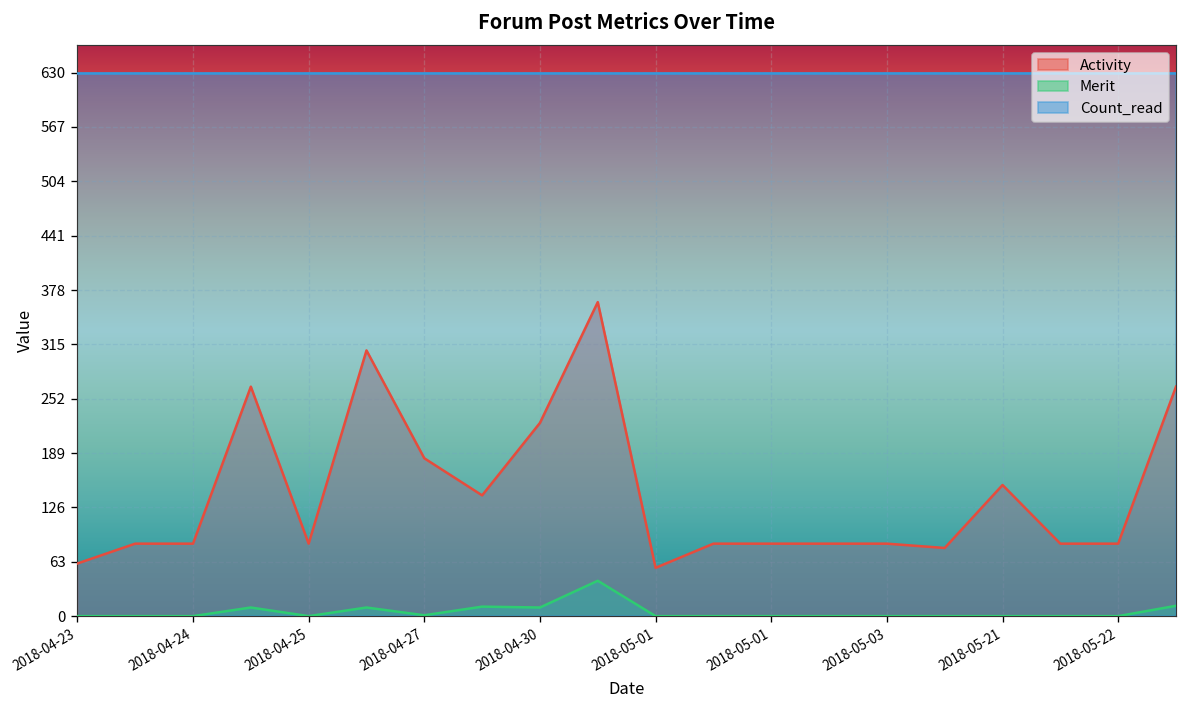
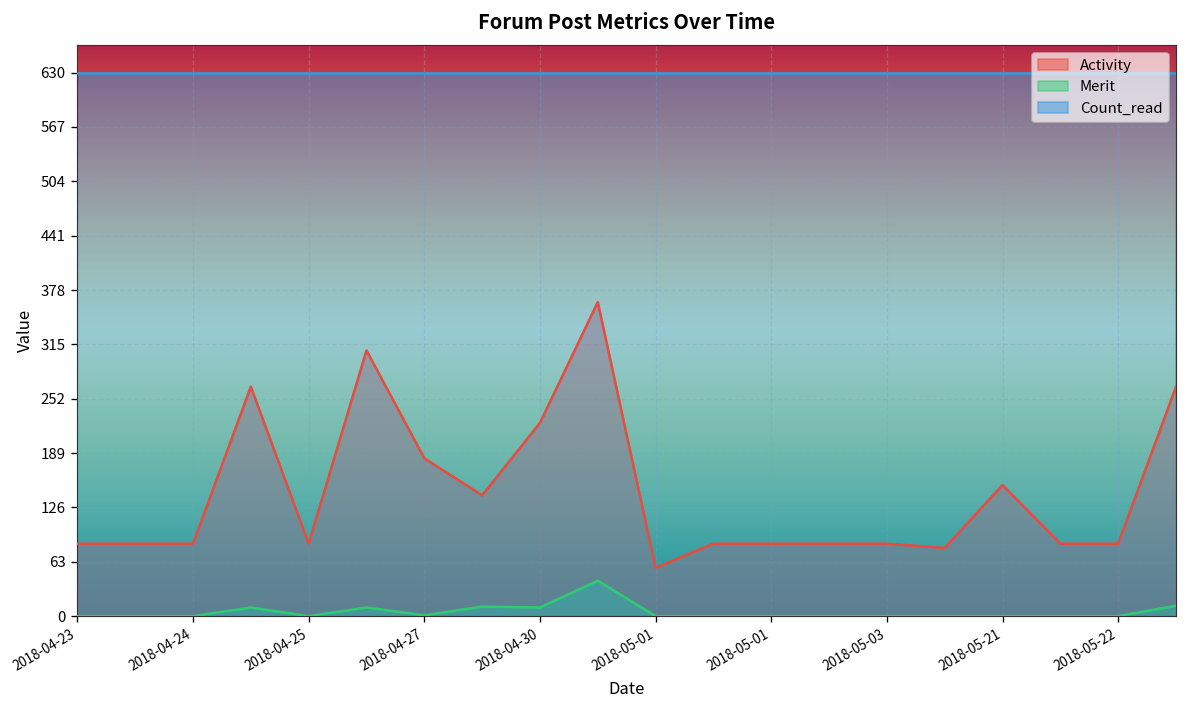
  {
    "Activity": {
-     "2018-04-23": 60,
+     "2018-04-23": 80,
      "2018-05-21": 150
    },
    "Merit": {
      "2018-04-23": 0,
      "2018-05-21": 0
    },
    "Count_read": {
      "2018-04-23": 630,
      "2018-05-21": 630
    }
  }
